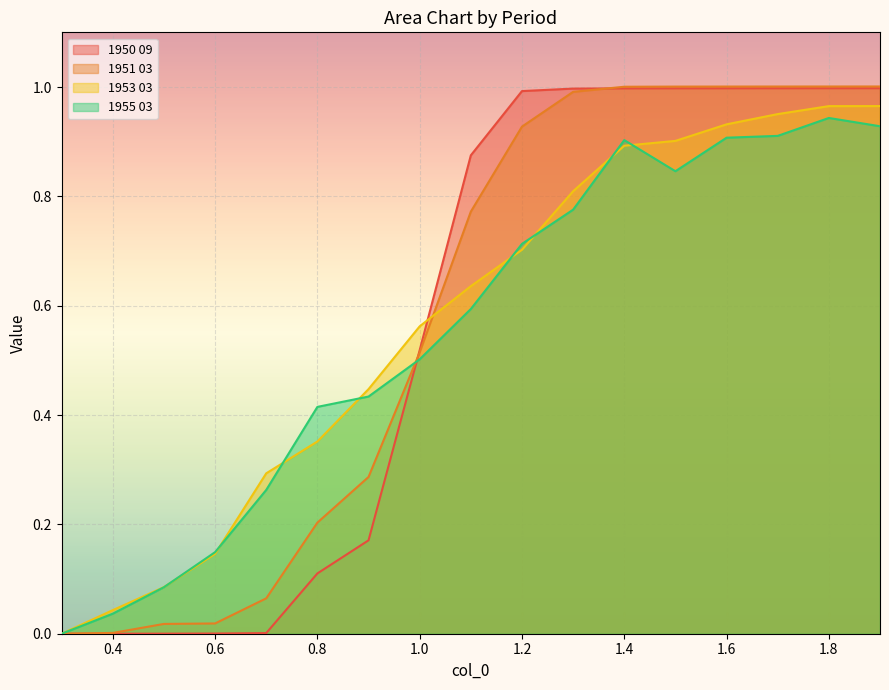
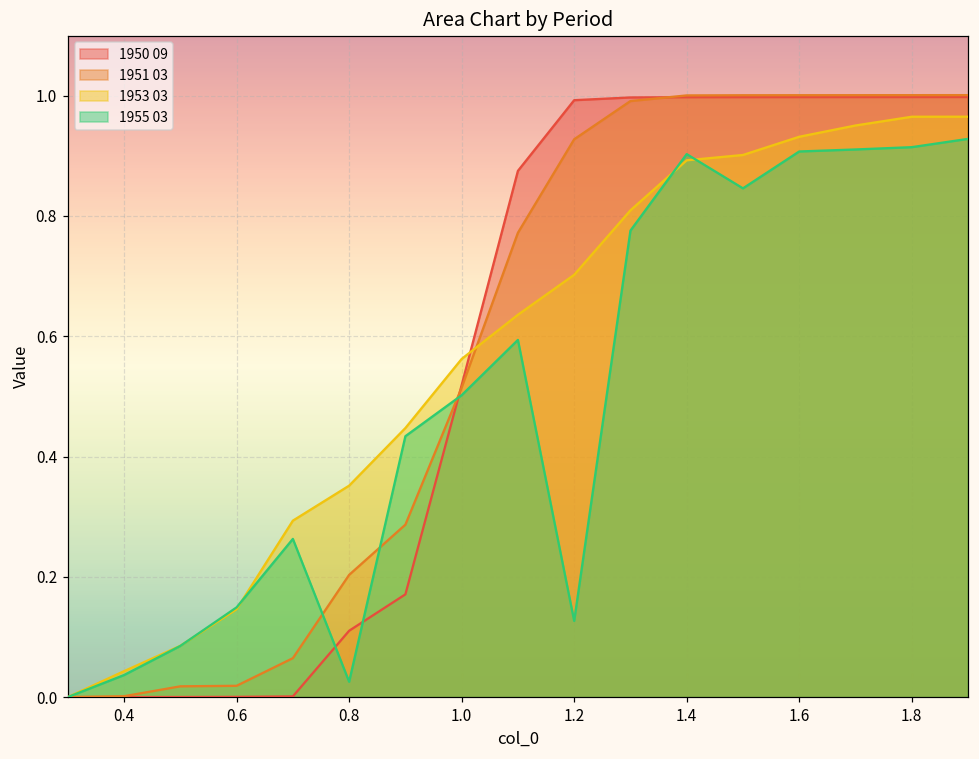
  {
    "1955 03": {
      "0.4": 0.04,
-     "0.8": 0.41,
+     "0.8": 0.03,
      "1.0": 0.50,
-     "1.2": 0.71,
+     "1.2": 0.13,
      "1.4": 0.90,
      "1.6": 0.91,
-     "1.8": 0.94
+     "1.8": 0.91
    }
  }
